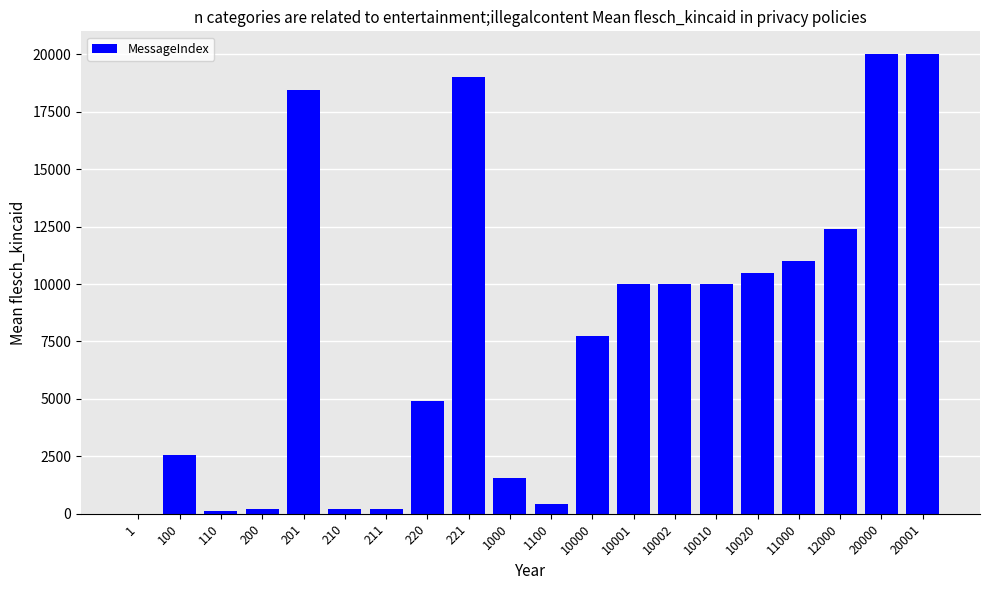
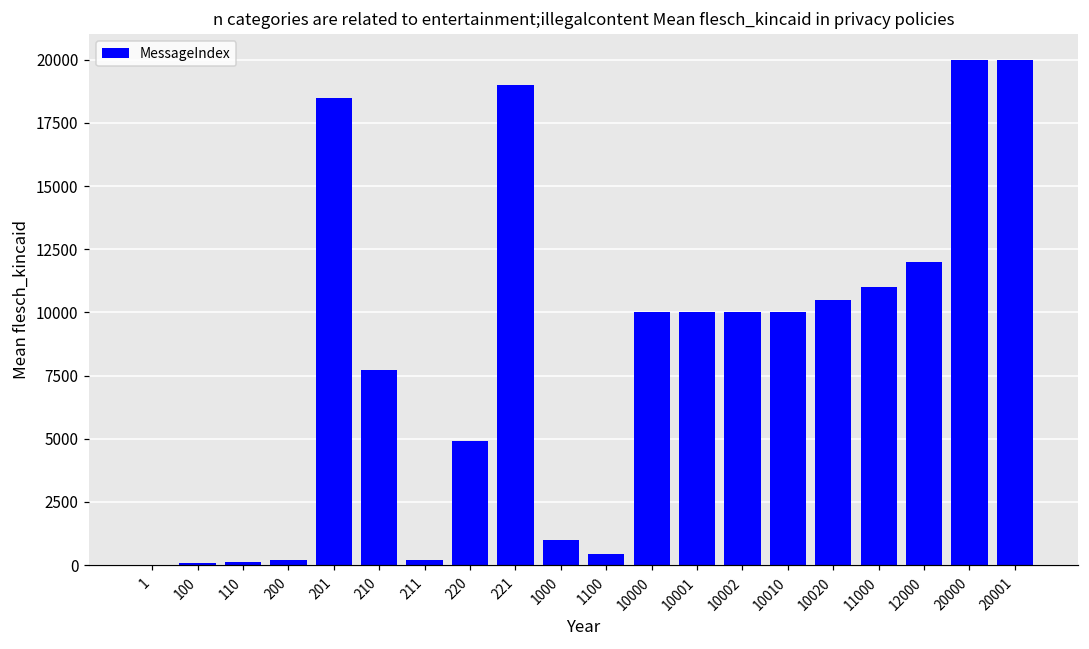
  {
-   "100": 2500,
+   "100": 100,
    "110": 100,
    "200": 200,
    "201": 18500,
-   "210": 200,
+   "210": 7700,
    "211": 200,
    "220": 4900,
    "221": 19000,
-   "1000": 1500,
+   "1000": 1000,
    "1100": 400,
-   "10000": 7700,
+   "10000": 10000,
    "10001": 10000,
    "10002": 10000,
    "10010": 10000,
    "10020": 10500,
    "11000": 11000,
-   "12000": 12400,
+   "12000": 12000,
    "20000": 20000,
    "20001": 20000
  }
